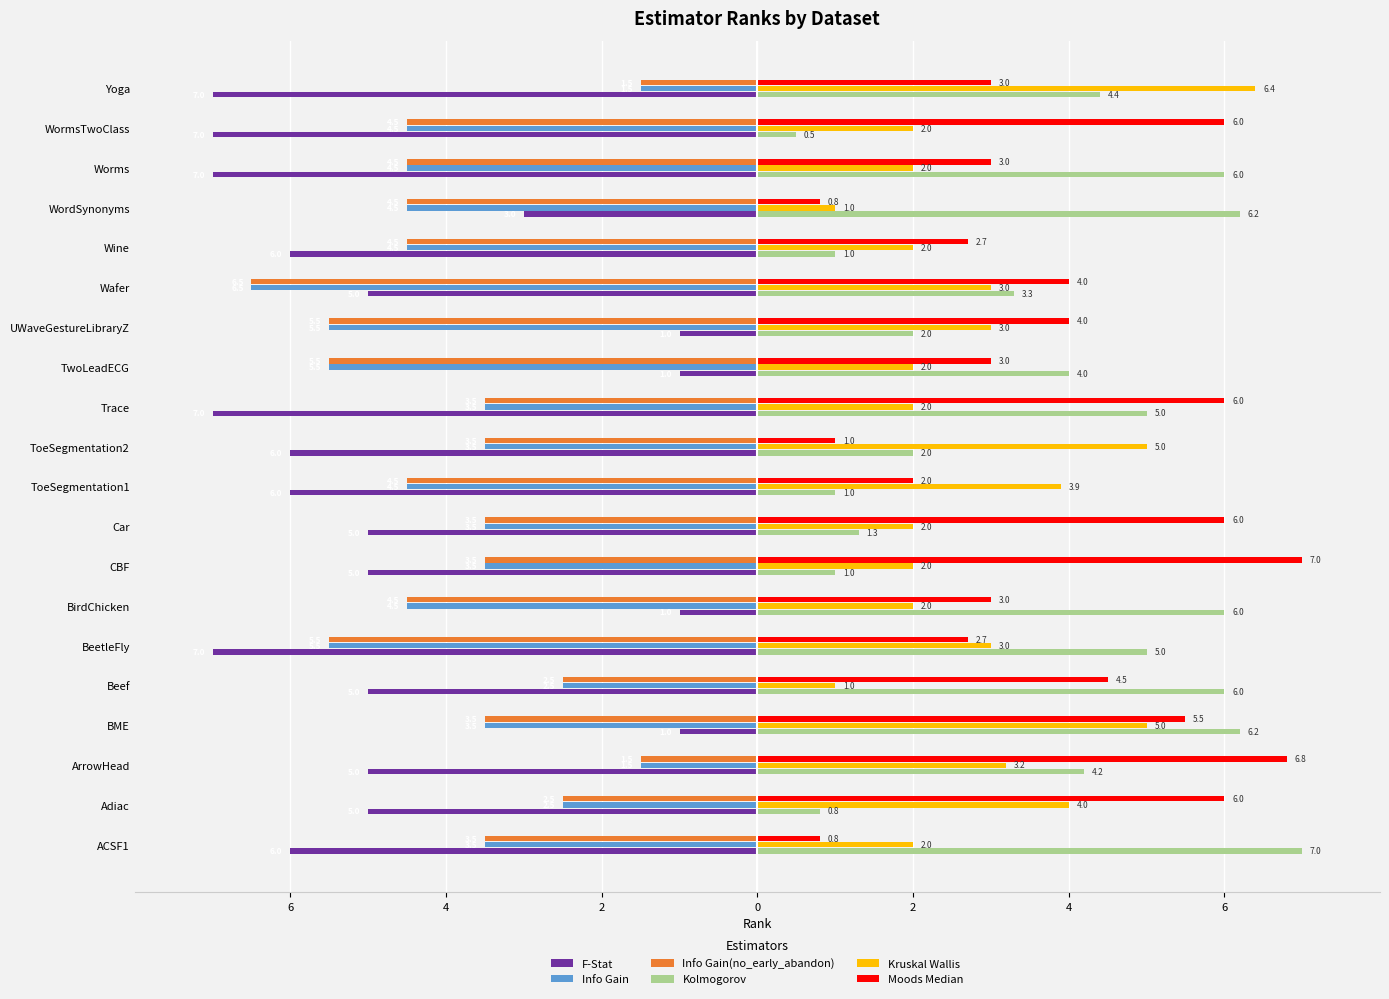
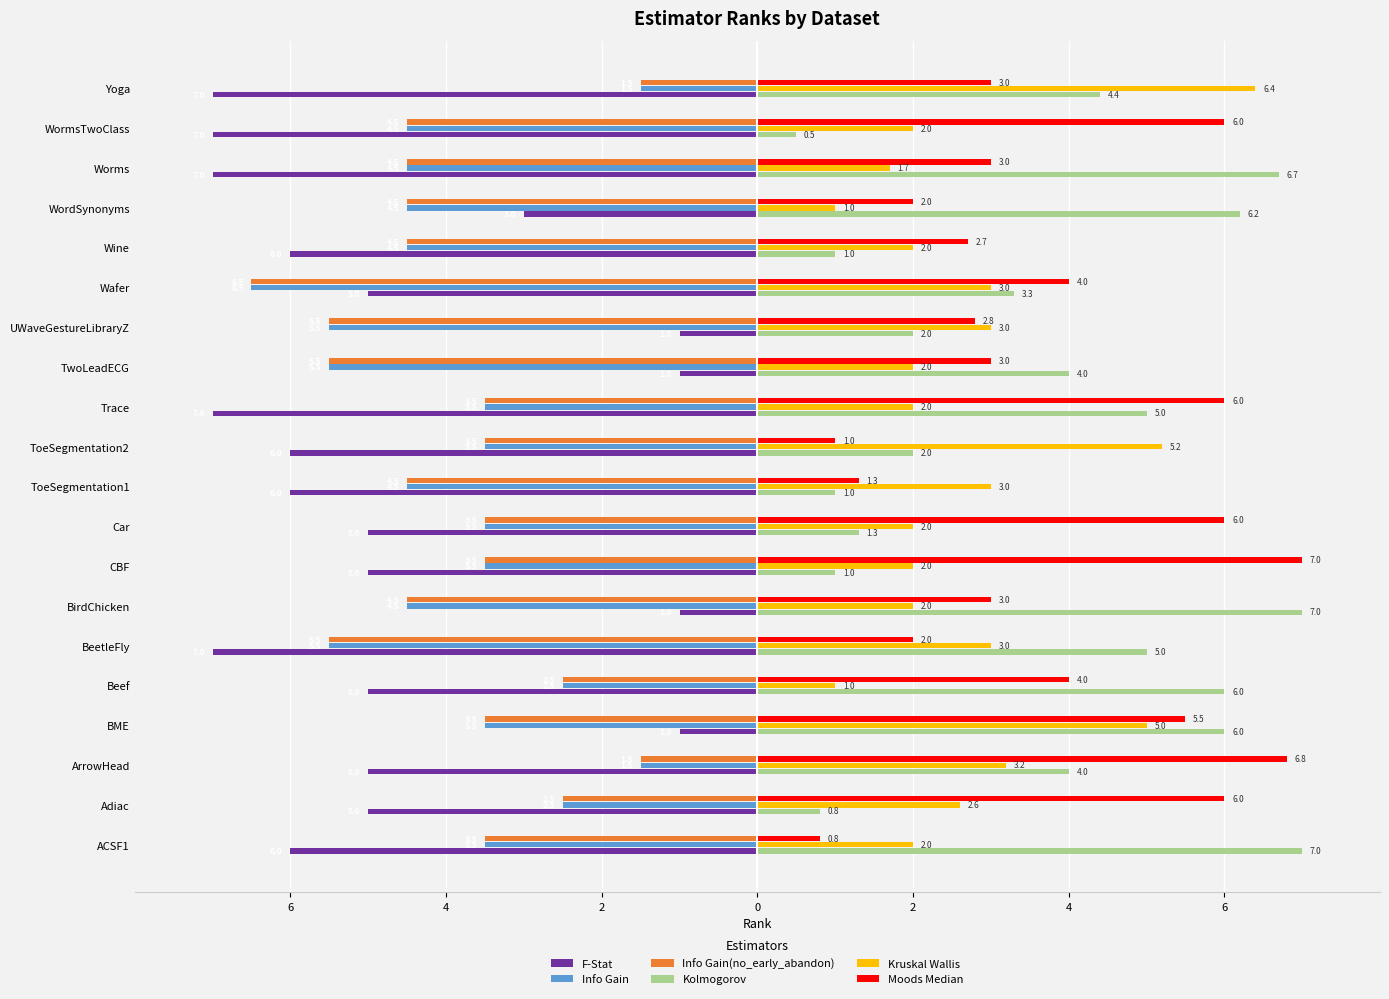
  {
    "Kolmogorov": {
      "Yoga": 4.4,
      "WormsTwoClass": 0.5,
-     "Worms": 6.0,
+     "Worms": 6.7,
      "WordSynonyms": 6.2,
      "Wine": 1.0,
      "Wafer": 3.3,
      "UWaveGestureLibraryZ": 2.0,
      "TwoLeadECG": 4.0,
      "Trace": 5.0,
      "ToeSegmentation2": 2.0,
      "ToeSegmentation1": 1.0,
      "Car": 1.3,
      "CBF": 1.0,
-     "BirdChicken": 6.0,
+     "BirdChicken": 7.0,
      "BeetleFly": 5.0,
      "Beef": 6.0,
-     "BME": 6.2,
-     "ArrowHead": 4.2,
+     "BME": 6.0,
+     "ArrowHead": 4.0,
      "Adiac": 0.8,
      "ACSF1": 7.0
    },
    "Kruskal Wallis": {
      "Yoga": 6.4,
      "WormsTwoClass": 2.0,
-     "Worms": 2.0,
+     "Worms": 1.7,
      "WordSynonyms": 1.0,
      "Wine": 2.0,
      "Wafer": 3.0,
      "UWaveGestureLibraryZ": 3.0,
      "TwoLeadECG": 2.0,
      "Trace": 2.0,
-     "ToeSegmentation2": 5.0,
-     "ToeSegmentation1": 3.9,
+     "ToeSegmentation2": 5.2,
+     "ToeSegmentation1": 3.0,
      "Car": 2.0,
      "CBF": 2.0,
      "BirdChicken": 2.0,
      "BeetleFly": 3.0,
      "Beef": 1.0,
      "BME": 5.0,
      "ArrowHead": 3.2,
-     "Adiac": 4.0,
+     "Adiac": 2.6,
      "ACSF1": 2.0
    },
    "Moods Median": {
      "Yoga": 3.0,
      "WormsTwoClass": 6.0,
      "Worms": 3.0,
-     "WordSynonyms": 0.8,
+     "WordSynonyms": 2.0,
      "Wine": 2.7,
      "Wafer": 4.0,
-     "UWaveGestureLibraryZ": 4.0,
+     "UWaveGestureLibraryZ": 2.8,
      "TwoLeadECG": 3.0,
      "Trace": 6.0,
      "ToeSegmentation2": 1.0,
-     "ToeSegmentation1": 2.0,
+     "ToeSegmentation1": 1.3,
      "Car": 6.0,
      "CBF": 7.0,
      "BirdChicken": 3.0,
-     "BeetleFly": 2.7,
-     "Beef": 4.5,
+     "BeetleFly": 2.0,
+     "Beef": 4.0,
      "BME": 5.5,
      "ArrowHead": 6.8,
      "Adiac": 6.0,
      "ACSF1": 0.8
    }
  }
